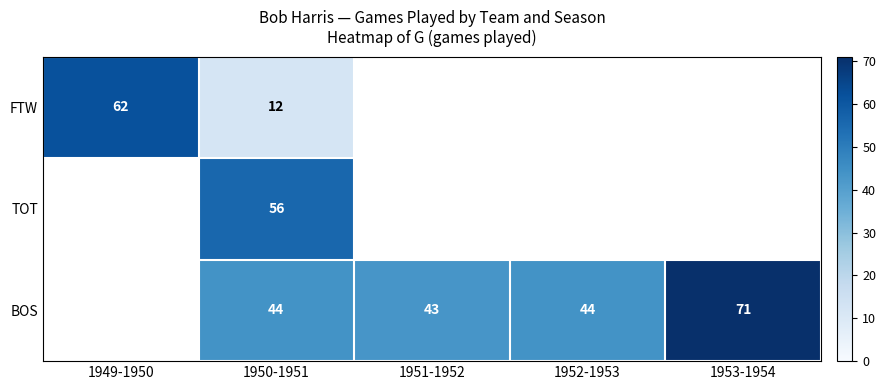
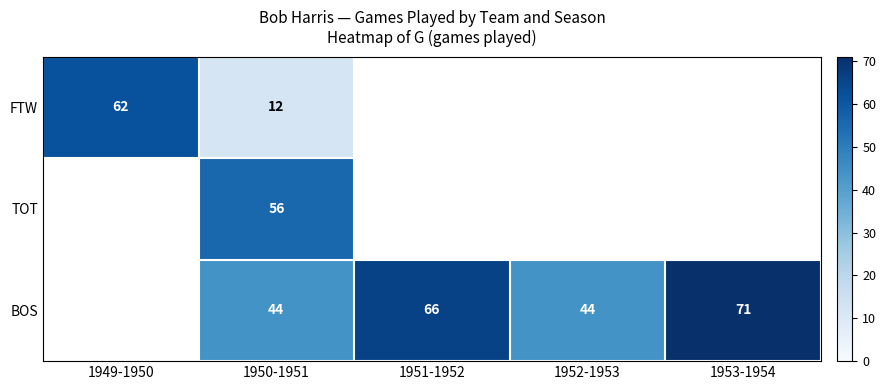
  {
    "FTW": {
      "1949-1950": 62,
      "1950-1951": 12
    },
    "TOT": {
      "1950-1951": 56
    },
    "BOS": {
      "1950-1951": 44,
-     "1951-1952": 43,
+     "1951-1952": 66,
      "1952-1953": 44,
      "1953-1954": 71
    }
  }
